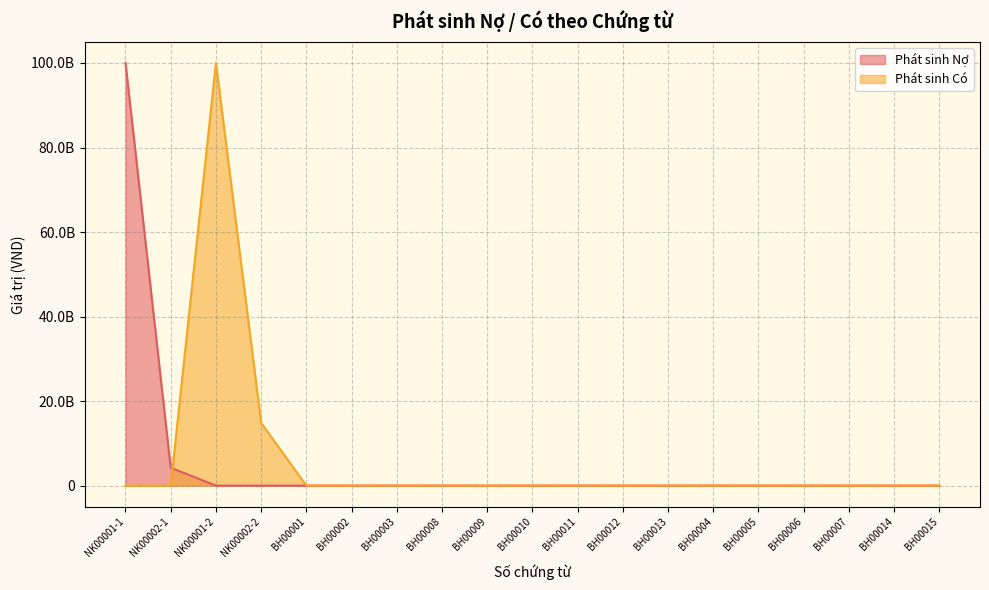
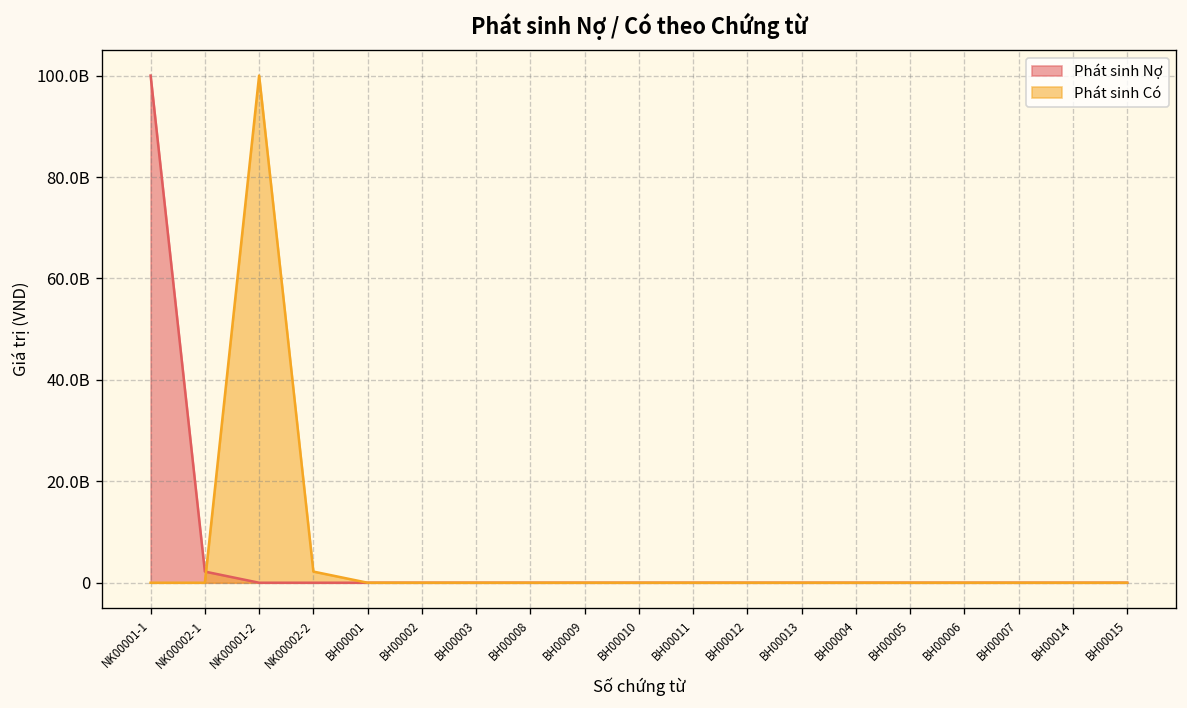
  {
    "Phát sinh Nợ": {
      "NK00001-1": 100000000000,
-     "NK00002-1": 4000000000,
+     "NK00002-1": 2000000000,
      "NK00001-2": 0,
      "NK00002-2": 0
    },
    "Phát sinh Có": {
      "NK00001-1": 0,
      "NK00002-1": 0,
      "NK00001-2": 100000000000,
-     "NK00002-2": 15000000000
+     "NK00002-2": 2000000000
    }
  }
